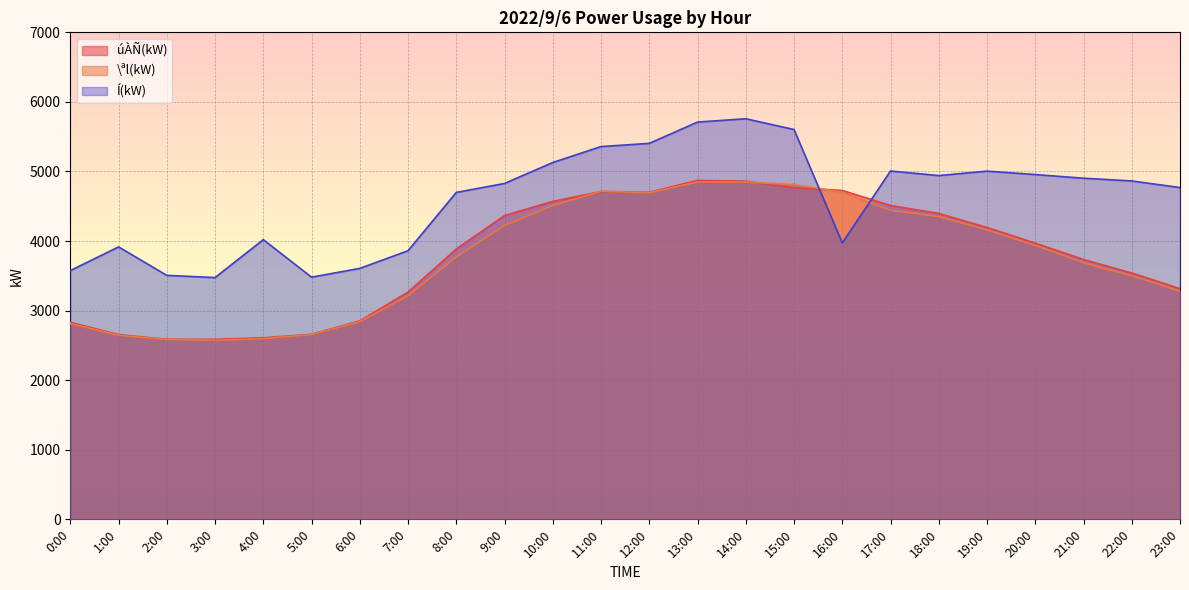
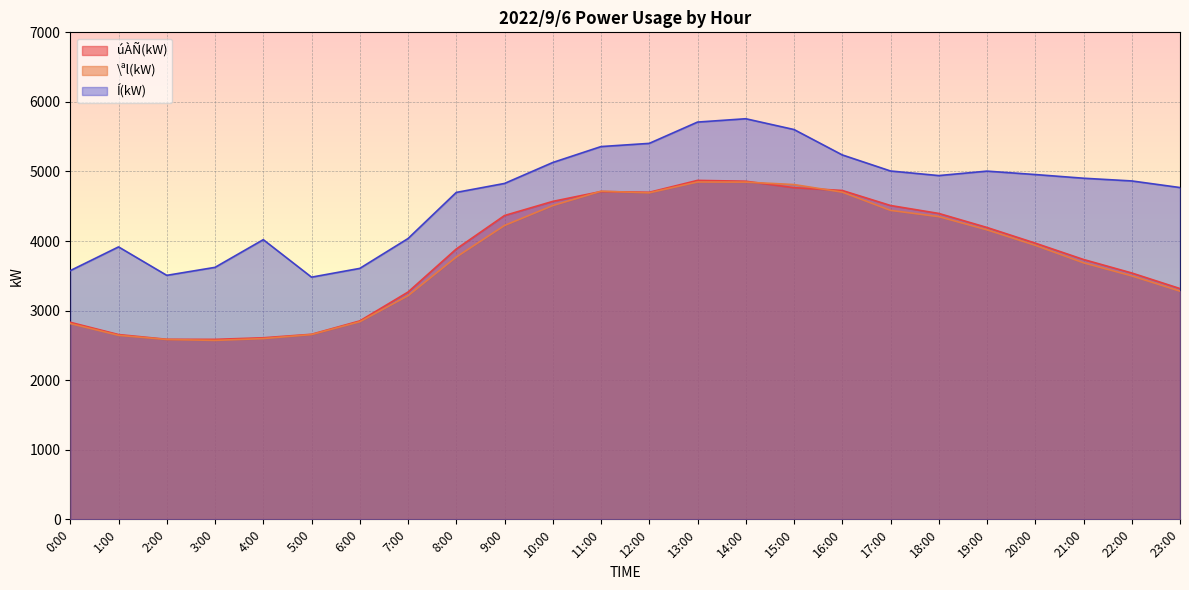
  {
    "Í(kW)": {
      "0:00": 3600,
      "1:00": 3900,
      "2:00": 3500,
-     "3:00": 3500,
+     "3:00": 3600,
      "4:00": 4000,
      "5:00": 3500,
      "6:00": 3600,
-     "7:00": 3900,
+     "7:00": 4000,
      "8:00": 4700,
      "9:00": 4800,
      "10:00": 5100,
      "11:00": 5400,
      "12:00": 5400,
      "13:00": 5700,
      "14:00": 5800,
      "15:00": 5600,
-     "16:00": 4000,
+     "16:00": 5200,
      "17:00": 5000,
      "18:00": 4900,
      "19:00": 5000,
      "20:00": 5000,
      "21:00": 4900,
      "22:00": 4900,
      "23:00": 4800
    }
  }
